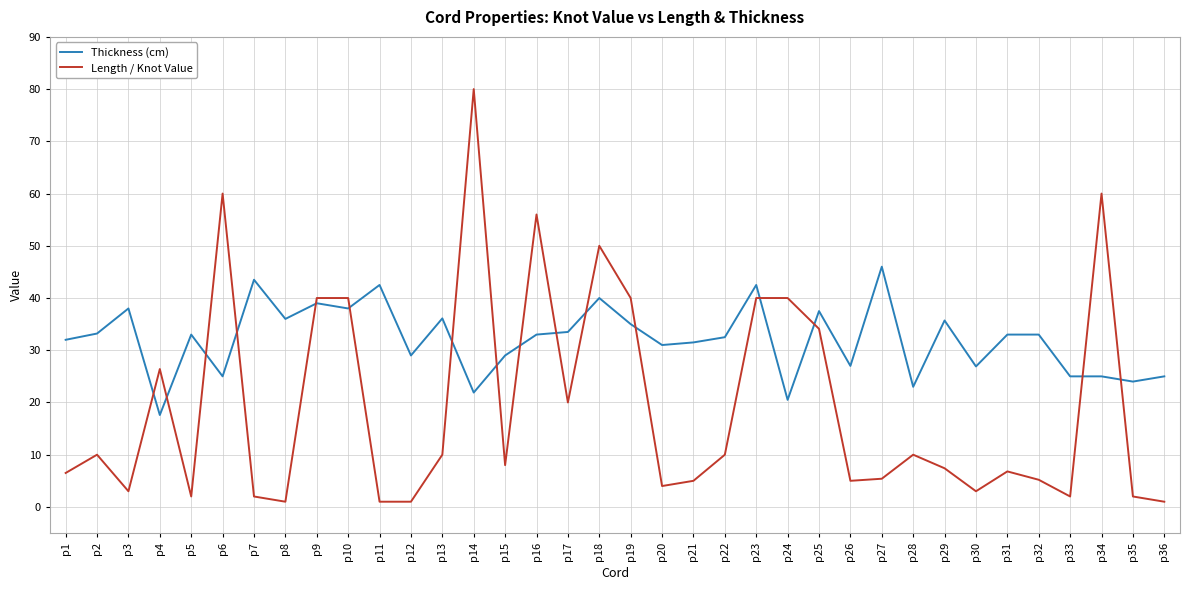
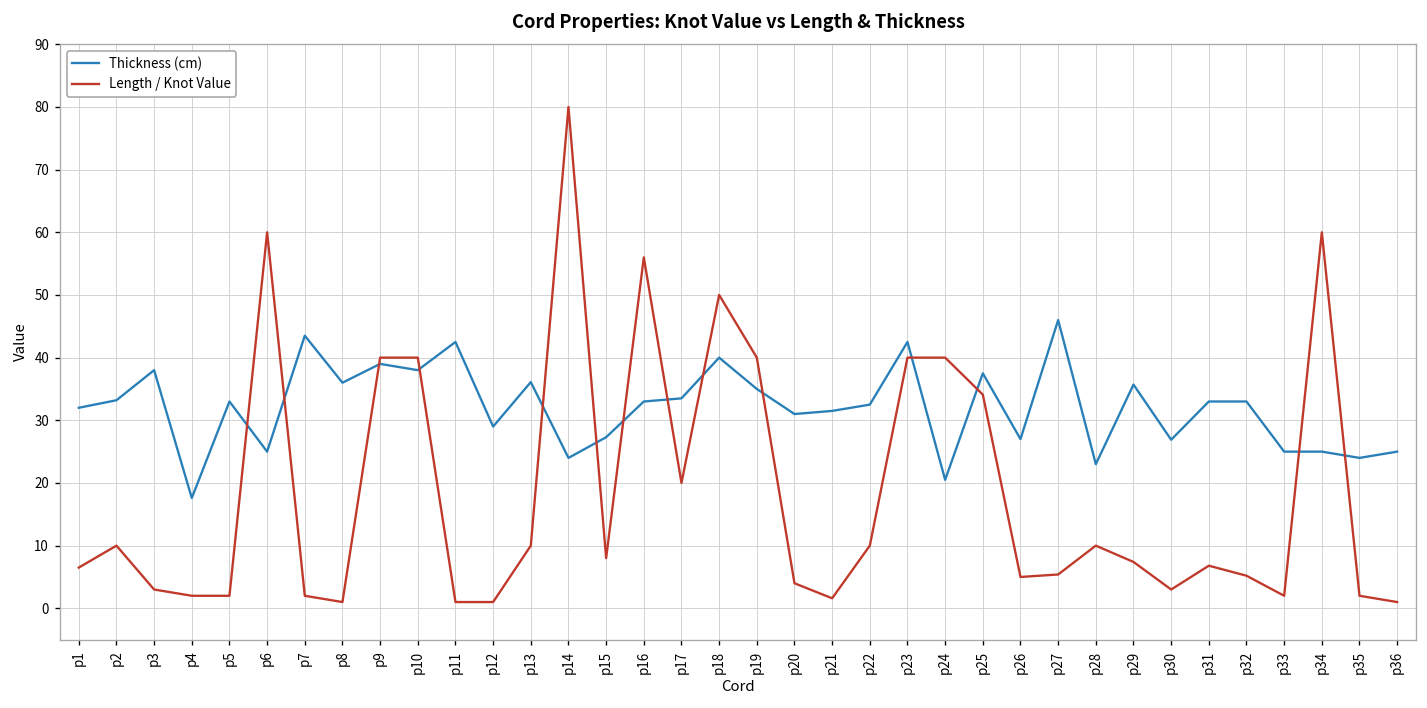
  {
    "Thickness (cm)": {
      "p1": 32,
      "p2": 33,
      "p3": 38,
      "p4": 18,
      "p5": 33,
      "p6": 25,
      "p7": 44,
      "p8": 36,
      "p9": 39,
      "p10": 38,
      "p11": 43,
      "p12": 29,
      "p13": 36,
-     "p14": 22,
-     "p15": 29,
+     "p14": 24,
+     "p15": 27,
      "p16": 33,
      "p17": 34,
      "p18": 40,
      "p19": 35,
      "p20": 31,
      "p21": 32,
      "p22": 33,
      "p23": 43,
      "p24": 21,
      "p25": 38,
      "p26": 27,
      "p27": 46,
      "p28": 23,
      "p29": 36,
      "p30": 27,
      "p31": 33,
      "p32": 33,
      "p33": 25,
      "p34": 25,
      "p35": 24,
      "p36": 25
    },
    "Length / Knot Value": {
      "p1": 7,
      "p2": 10,
      "p3": 3,
-     "p4": 26,
+     "p4": 2,
      "p5": 2,
      "p6": 60,
      "p7": 2,
      "p8": 1,
      "p9": 40,
      "p10": 40,
      "p11": 1,
      "p12": 1,
      "p13": 10,
      "p14": 80,
      "p15": 8,
      "p16": 56,
      "p17": 20,
      "p18": 50,
      "p19": 40,
      "p20": 4,
-     "p21": 5,
+     "p21": 2,
      "p22": 10,
      "p23": 40,
      "p24": 40,
      "p25": 34,
      "p26": 5,
      "p27": 5,
      "p28": 10,
      "p29": 7,
      "p30": 3,
      "p31": 7,
      "p32": 5,
      "p33": 2,
      "p34": 60,
      "p35": 2,
      "p36": 1
    }
  }
